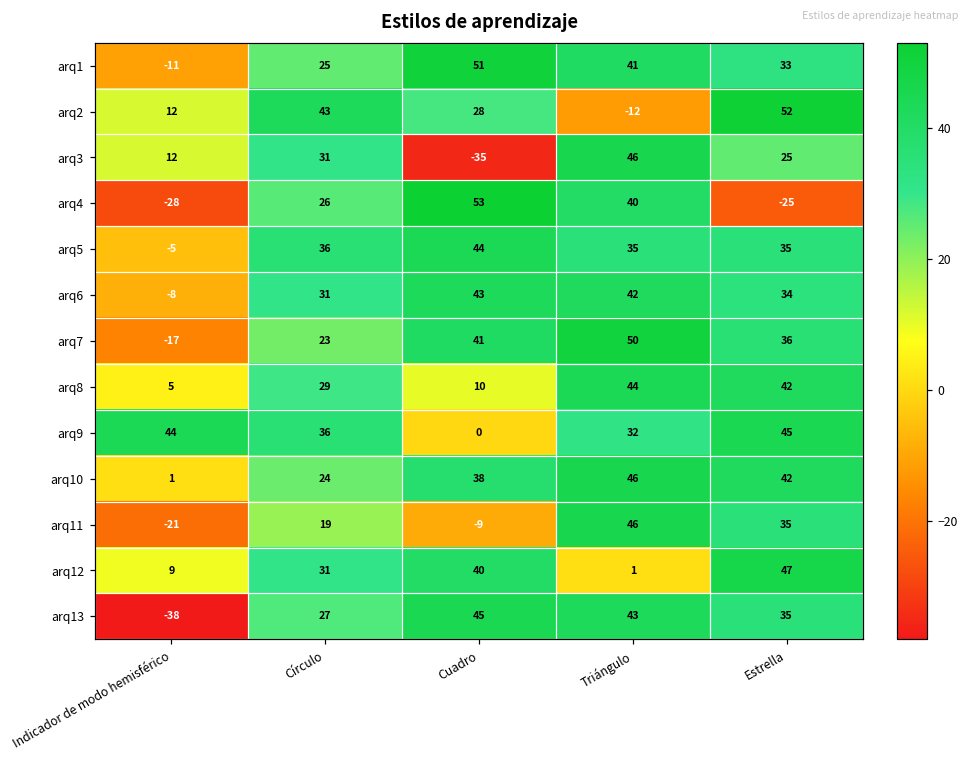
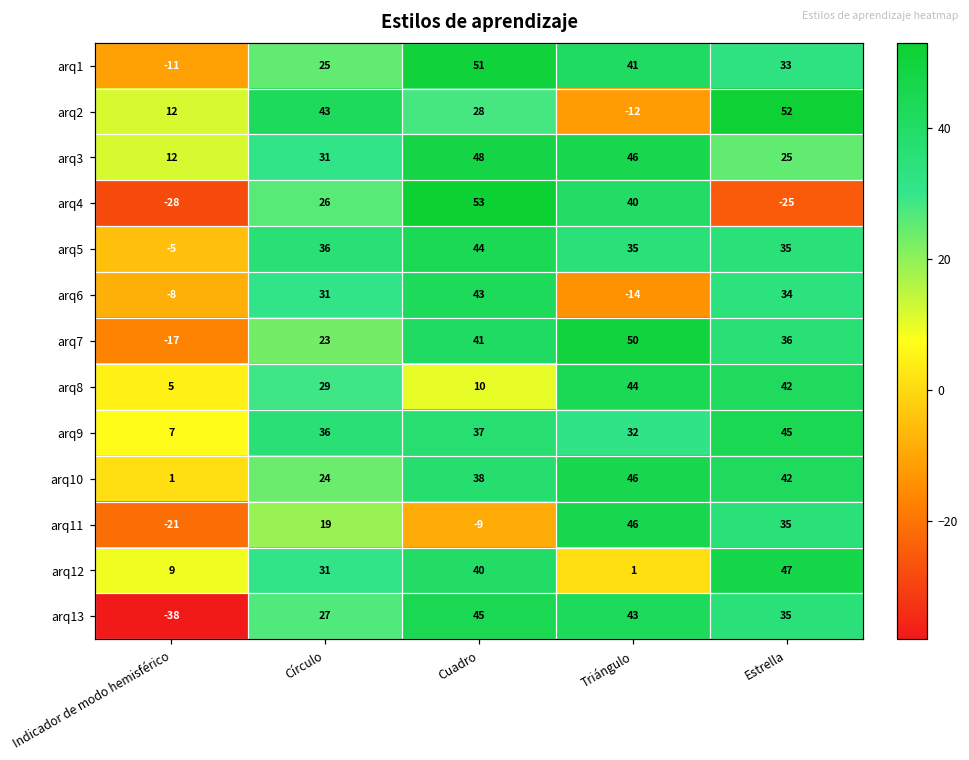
  {
    "arq1": {
      "Indicador de modo hemisférico": -11,
      "Círculo": 25,
      "Cuadro": 51,
      "Triángulo": 41,
      "Estrella": 33
    },
    "arq2": {
      "Indicador de modo hemisférico": 12,
      "Círculo": 43,
      "Cuadro": 28,
      "Triángulo": -12,
      "Estrella": 52
    },
    "arq3": {
      "Indicador de modo hemisférico": 12,
      "Círculo": 31,
-     "Cuadro": -35,
+     "Cuadro": 48,
      "Triángulo": 46,
      "Estrella": 25
    },
    "arq4": {
      "Indicador de modo hemisférico": -28,
      "Círculo": 26,
      "Cuadro": 53,
      "Triángulo": 40,
      "Estrella": -25
    },
    "arq5": {
      "Indicador de modo hemisférico": -5,
      "Círculo": 36,
      "Cuadro": 44,
      "Triángulo": 35,
      "Estrella": 35
    },
    "arq6": {
      "Indicador de modo hemisférico": -8,
      "Círculo": 31,
      "Cuadro": 43,
-     "Triángulo": 42,
+     "Triángulo": -14,
      "Estrella": 34
    },
    "arq7": {
      "Indicador de modo hemisférico": -17,
      "Círculo": 23,
      "Cuadro": 41,
      "Triángulo": 50,
      "Estrella": 36
    },
    "arq8": {
      "Indicador de modo hemisférico": 5,
      "Círculo": 29,
      "Cuadro": 10,
      "Triángulo": 44,
      "Estrella": 42
    },
    "arq9": {
-     "Indicador de modo hemisférico": 44,
+     "Indicador de modo hemisférico": 7,
      "Círculo": 36,
-     "Cuadro": 0,
+     "Cuadro": 37,
      "Triángulo": 32,
      "Estrella": 45
    },
    "arq10": {
      "Indicador de modo hemisférico": 1,
      "Círculo": 24,
      "Cuadro": 38,
      "Triángulo": 46,
      "Estrella": 42
    },
    "arq11": {
      "Indicador de modo hemisférico": -21,
      "Círculo": 19,
      "Cuadro": -9,
      "Triángulo": 46,
      "Estrella": 35
    },
    "arq12": {
      "Indicador de modo hemisférico": 9,
      "Círculo": 31,
      "Cuadro": 40,
      "Triángulo": 1,
      "Estrella": 47
    },
    "arq13": {
      "Indicador de modo hemisférico": -38,
      "Círculo": 27,
      "Cuadro": 45,
      "Triángulo": 43,
      "Estrella": 35
    }
  }
